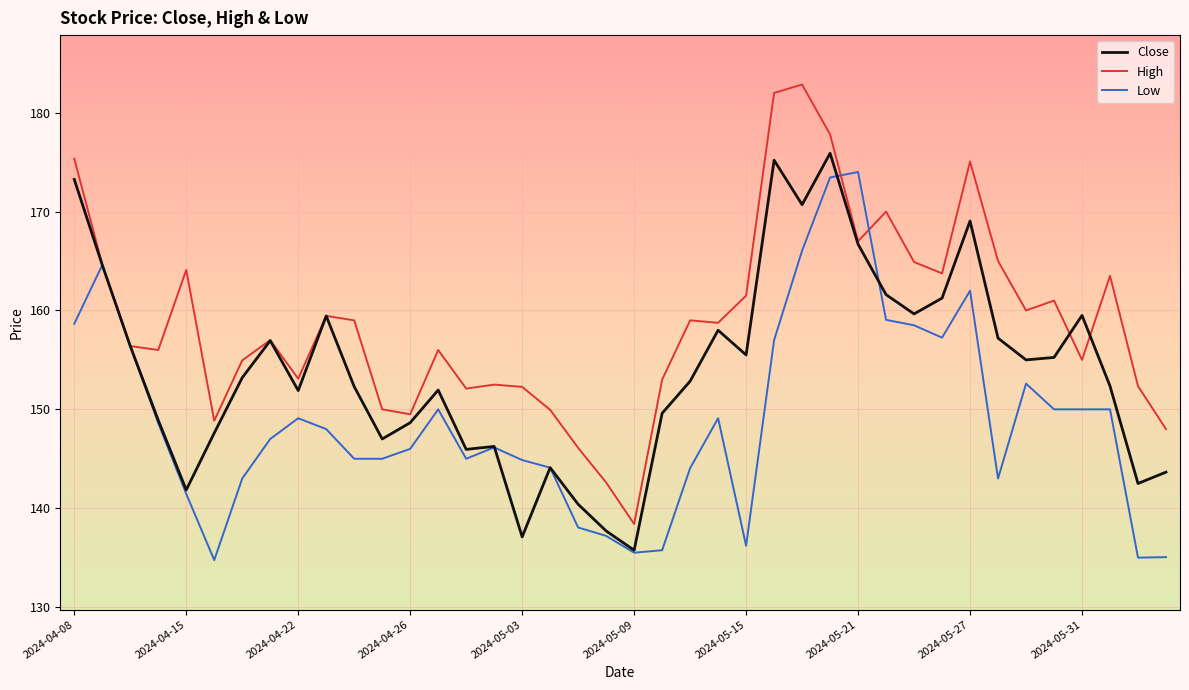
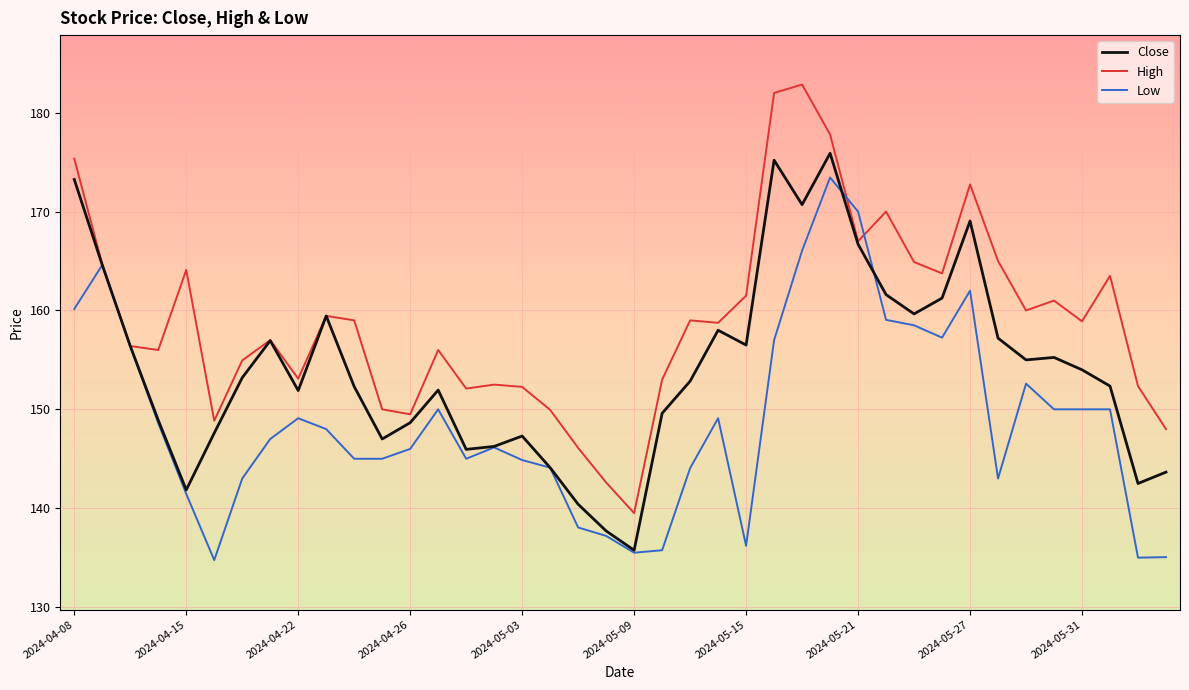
  {
    "Close": {
      "2024-04-08": 173,
      "2024-04-15": 142,
      "2024-04-22": 152,
      "2024-04-26": 149,
-     "2024-05-03": 137,
-     "2024-05-15": 156,
+     "2024-05-03": 147,
+     "2024-05-15": 157,
      "2024-05-21": 167,
      "2024-05-27": 169,
-     "2024-05-31": 160
+     "2024-05-31": 154
    },
    "High": {
      "2024-04-08": 175,
      "2024-04-15": 164,
      "2024-04-22": 153,
      "2024-04-26": 150,
      "2024-05-03": 152,
-     "2024-05-09": 138,
+     "2024-05-09": 140,
      "2024-05-15": 162,
      "2024-05-21": 167,
-     "2024-05-27": 175,
-     "2024-05-31": 155
+     "2024-05-27": 173,
+     "2024-05-31": 159
    },
    "Low": {
-     "2024-04-08": 159,
+     "2024-04-08": 160,
      "2024-04-15": 141,
      "2024-04-22": 149,
      "2024-04-26": 146,
      "2024-05-03": 145,
      "2024-05-15": 136,
-     "2024-05-21": 174,
+     "2024-05-21": 170,
      "2024-05-27": 162,
      "2024-05-31": 150
    }
  }
